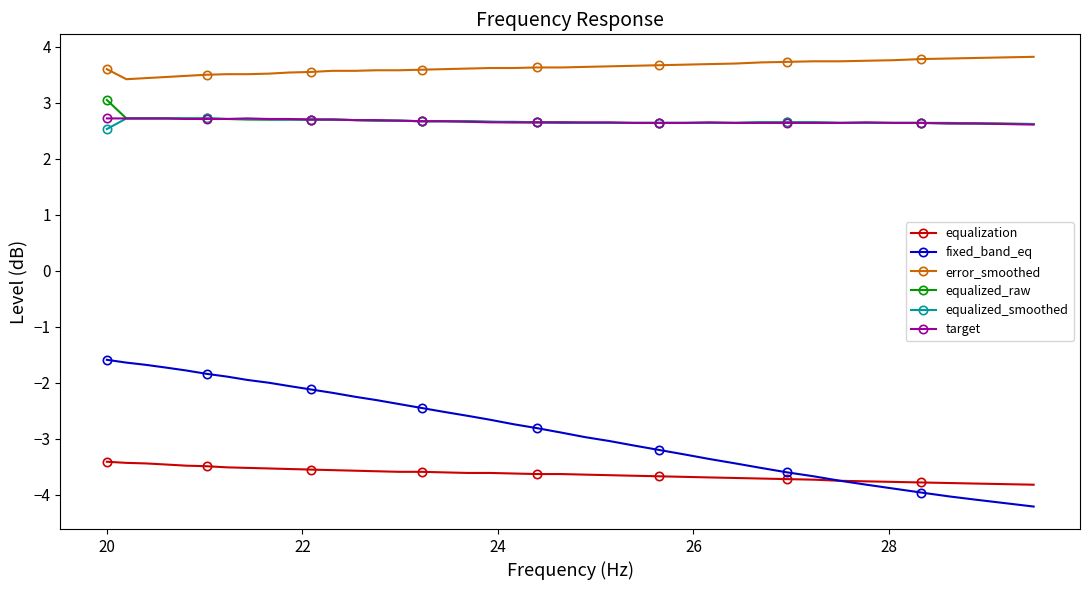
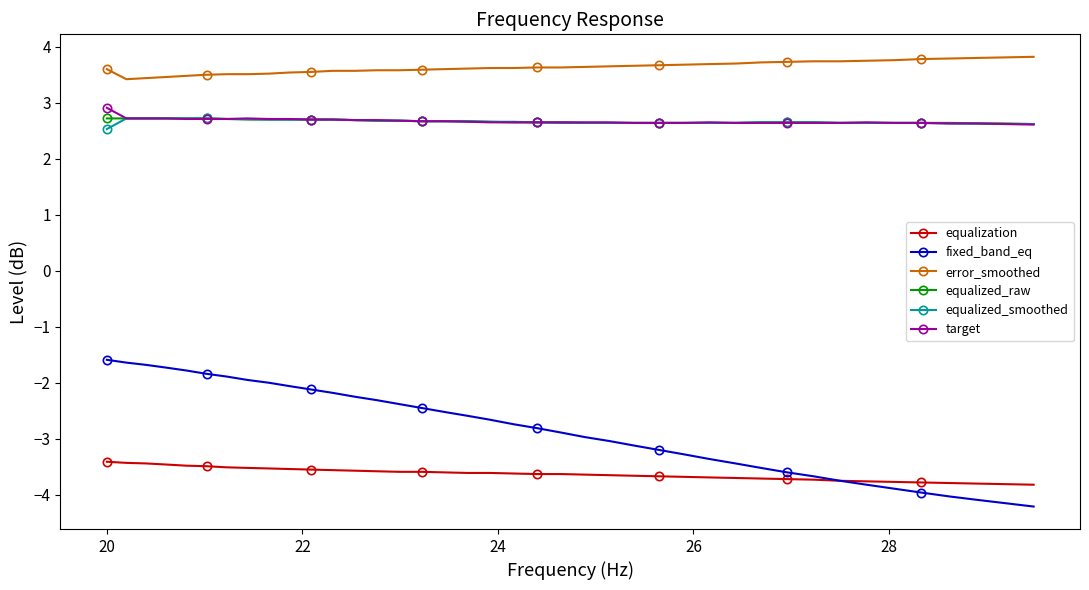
  {
    "equalization": {
      "20": -3.4
    },
    "fixed_band_eq": {
      "20": -1.6
    },
    "error_smoothed": {
      "20": 3.6
    },
    "equalized_raw": {
-     "20": 3.1
+     "20": 2.7
    },
    "equalized_smoothed": {
      "20": 2.5
    },
    "target": {
-     "20": 2.7
+     "20": 2.9
    }
  }
